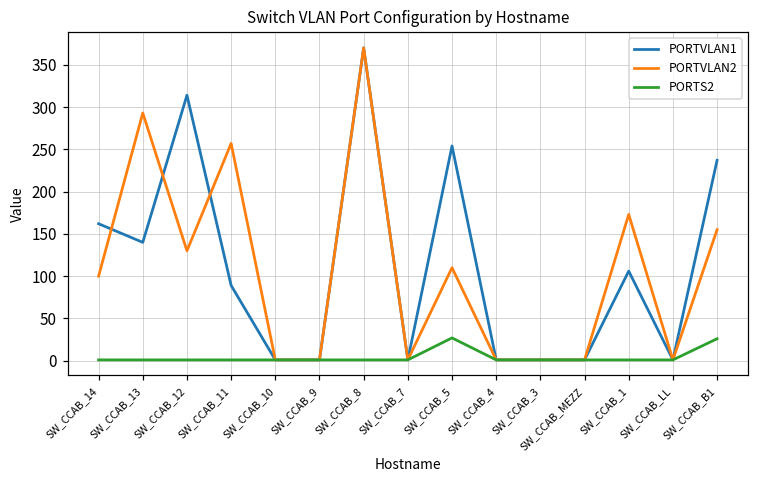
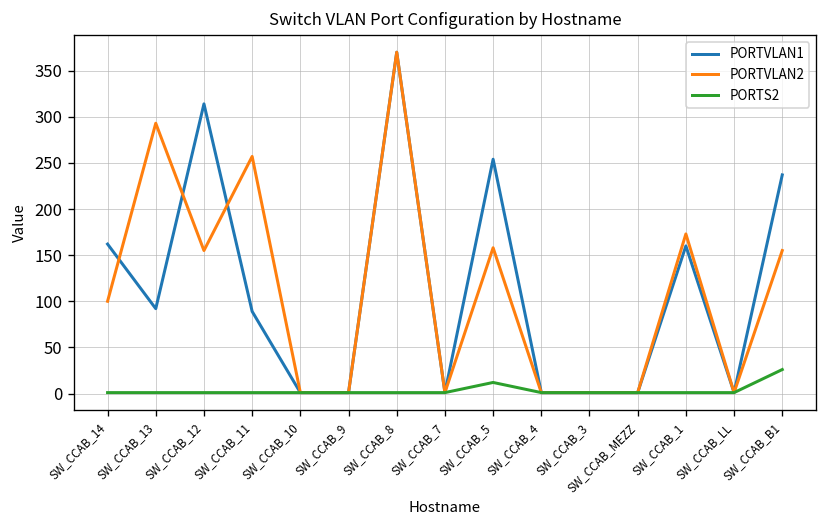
  {
    "PORTVLAN1": {
      "SW_CCAB_14": 160,
-     "SW_CCAB_13": 140,
+     "SW_CCAB_13": 90,
      "SW_CCAB_12": 310,
      "SW_CCAB_11": 90,
      "SW_CCAB_5": 250,
-     "SW_CCAB_1": 110,
+     "SW_CCAB_1": 160,
      "SW_CCAB_B1": 240
    },
    "PORTVLAN2": {
      "SW_CCAB_14": 100,
      "SW_CCAB_13": 290,
-     "SW_CCAB_12": 130,
+     "SW_CCAB_12": 160,
      "SW_CCAB_11": 260,
-     "SW_CCAB_5": 110,
+     "SW_CCAB_5": 160,
      "SW_CCAB_1": 170,
      "SW_CCAB_B1": 160
    },
    "PORTS2": {
      "SW_CCAB_14": 0,
      "SW_CCAB_13": 0,
      "SW_CCAB_12": 0,
      "SW_CCAB_11": 0,
      "SW_CCAB_8": 0,
-     "SW_CCAB_5": 30,
+     "SW_CCAB_5": 10,
      "SW_CCAB_1": 0,
      "SW_CCAB_B1": 30
    }
  }
